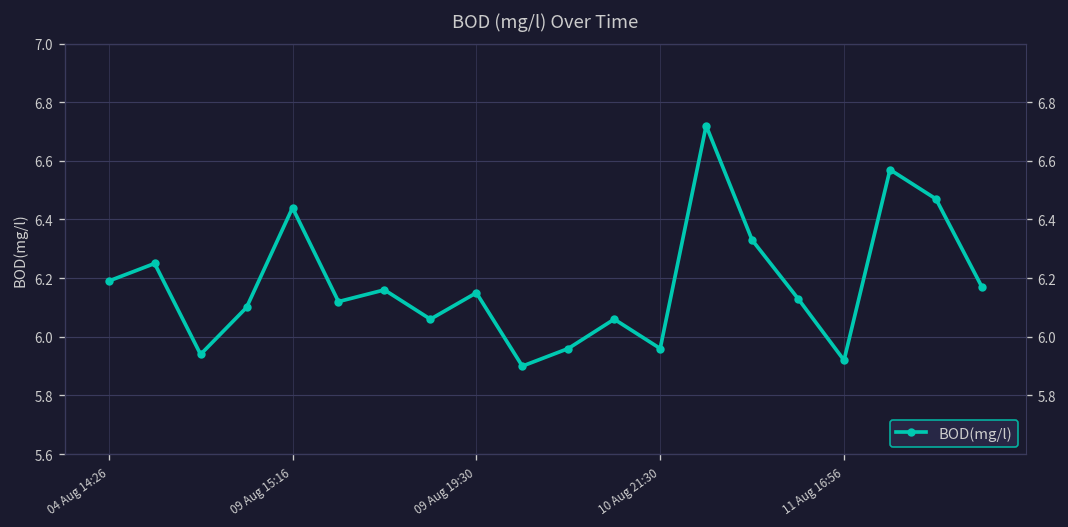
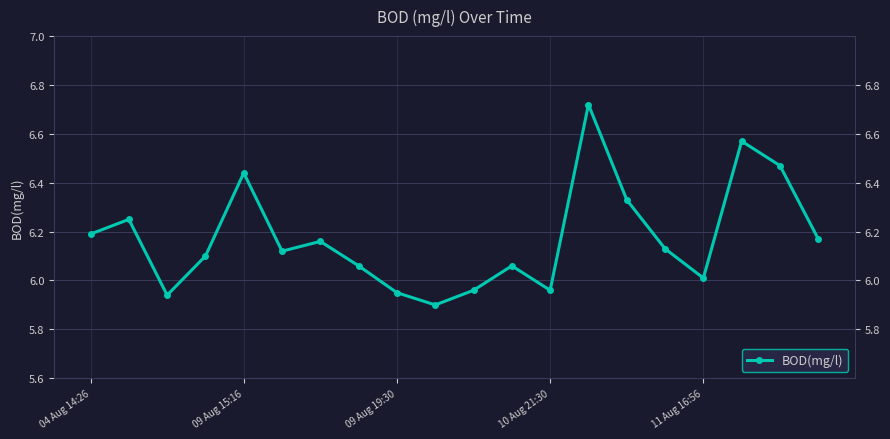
  {
    "04 Aug 14:26": 6.19,
    "09 Aug 15:16": 6.44,
-   "09 Aug 19:30": 6.15,
+   "09 Aug 19:30": 5.95,
    "10 Aug 21:30": 5.96,
-   "11 Aug 16:56": 5.92
+   "11 Aug 16:56": 6.01
  }
